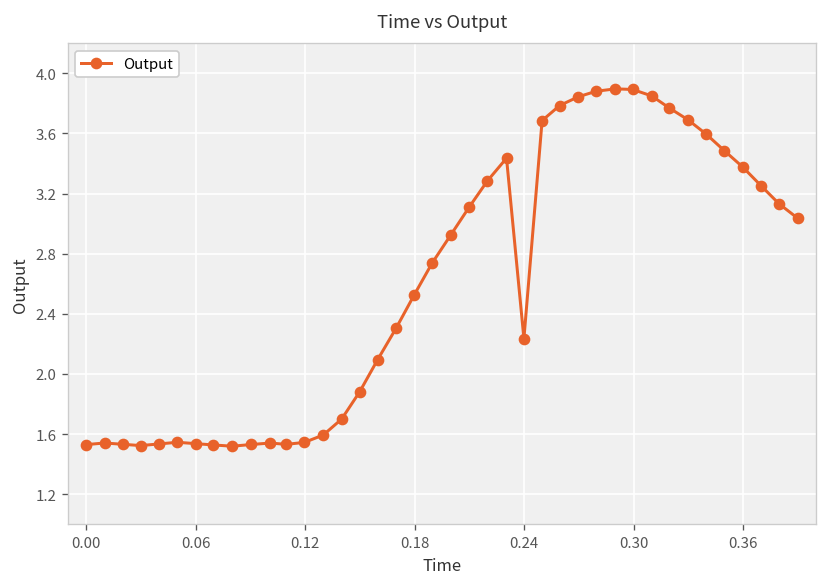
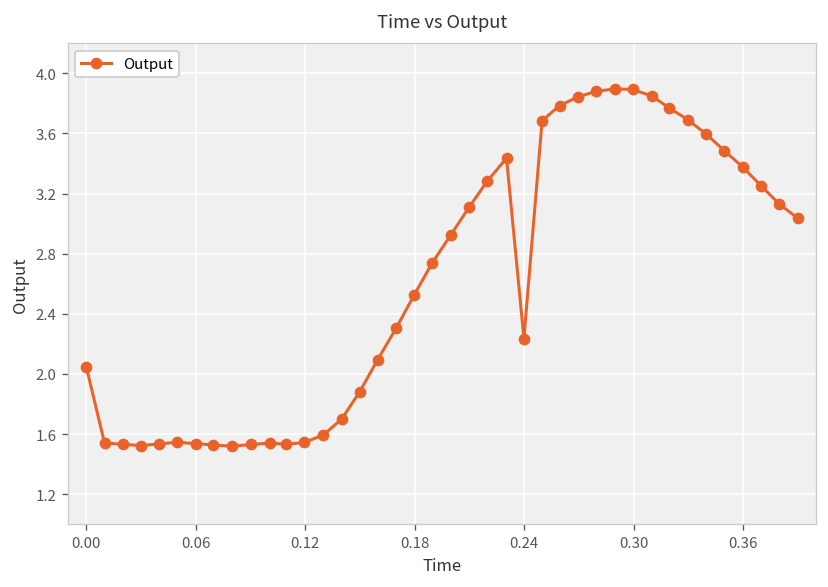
  {
-   "0.00": 1.53,
+   "0.00": 2.05,
    "0.06": 1.54,
    "0.24": 2.23
  }
